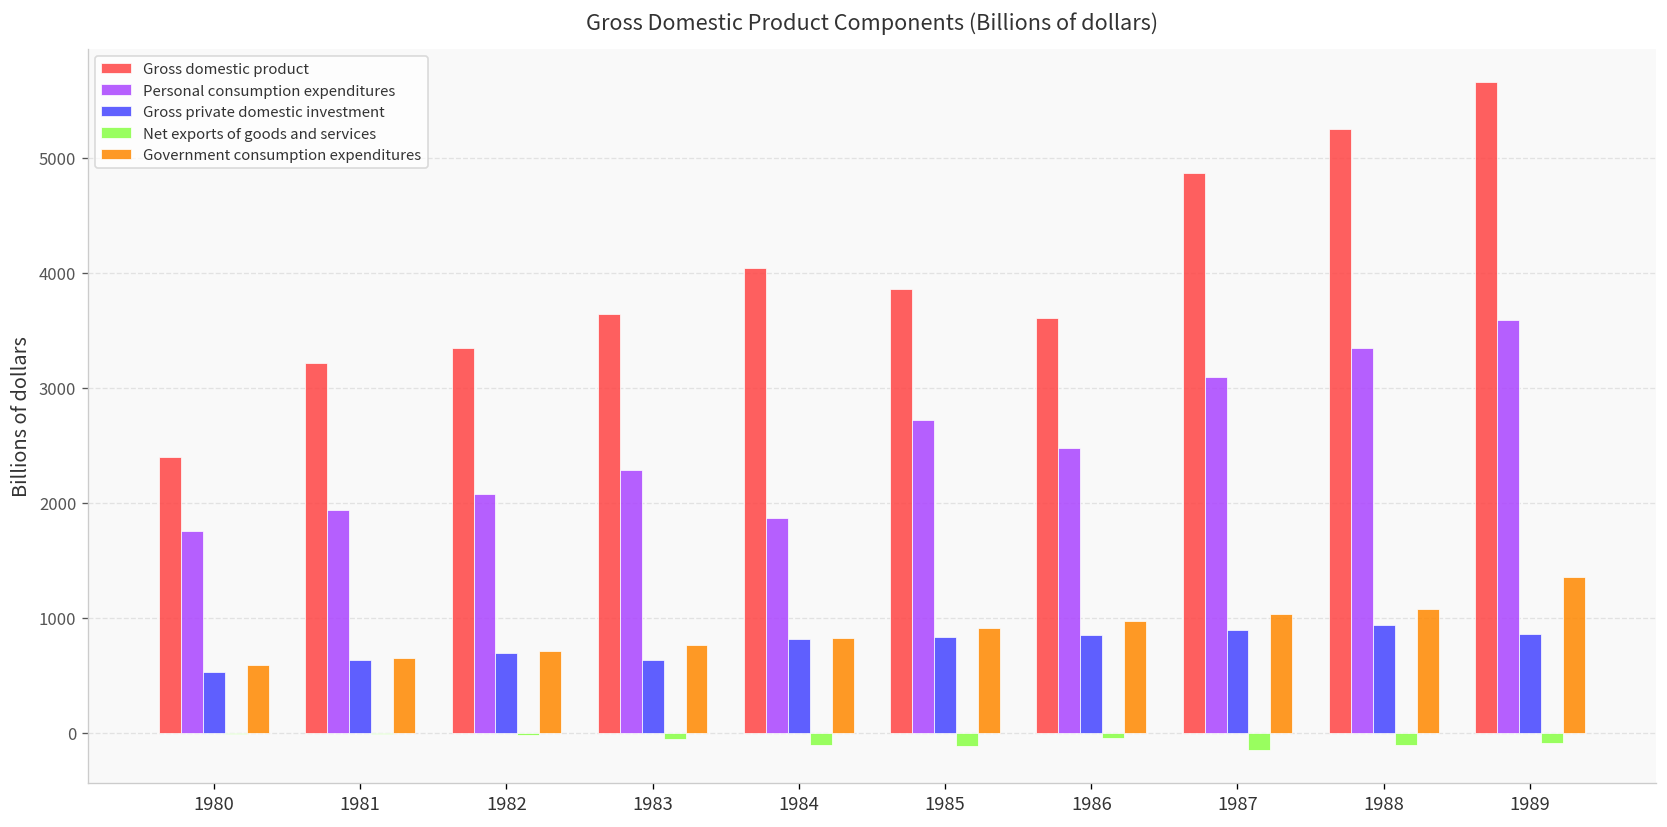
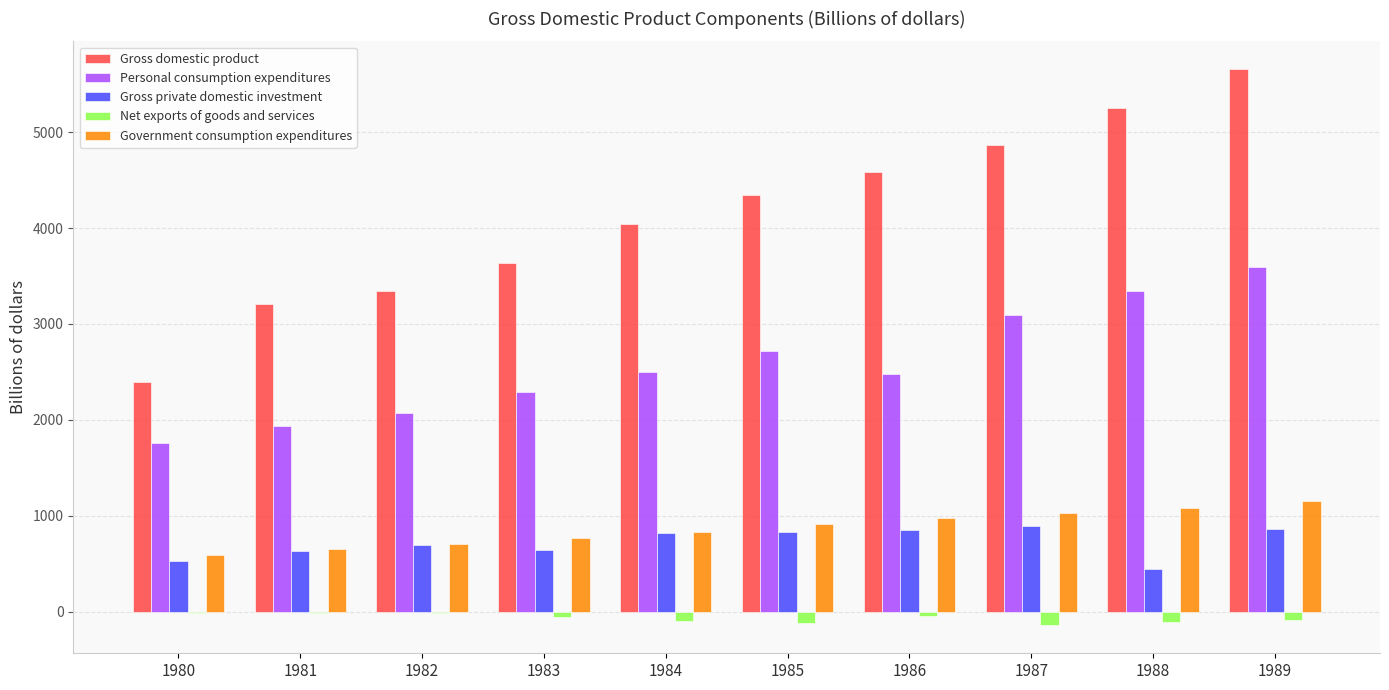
  {
    "Gross domestic product": {
      "1980": 2400,
      "1981": 3200,
      "1982": 3300,
      "1983": 3600,
      "1984": 4000,
-     "1985": 3900,
-     "1986": 3600,
+     "1985": 4300,
+     "1986": 4600,
      "1987": 4900,
      "1988": 5300,
      "1989": 5700
    },
    "Personal consumption expenditures": {
      "1980": 1800,
      "1981": 1900,
      "1982": 2100,
      "1983": 2300,
-     "1984": 1900,
+     "1984": 2500,
      "1985": 2700,
      "1986": 2500,
      "1987": 3100,
      "1988": 3300,
      "1989": 3600
    },
    "Gross private domestic investment": {
      "1980": 500,
      "1981": 600,
      "1982": 700,
      "1983": 600,
      "1984": 800,
      "1985": 800,
      "1986": 800,
      "1987": 900,
-     "1988": 900,
+     "1988": 400,
      "1989": 900
    },
    "Net exports of goods and services": {
      "1983": -100,
      "1984": -100,
      "1985": -100,
      "1986": 0,
      "1987": -100,
      "1988": -100,
      "1989": -100
    },
    "Government consumption expenditures": {
      "1980": 600,
      "1981": 700,
      "1982": 700,
      "1983": 800,
      "1984": 800,
      "1985": 900,
      "1986": 1000,
      "1987": 1000,
      "1988": 1100,
-     "1989": 1400
+     "1989": 1200
    }
  }
